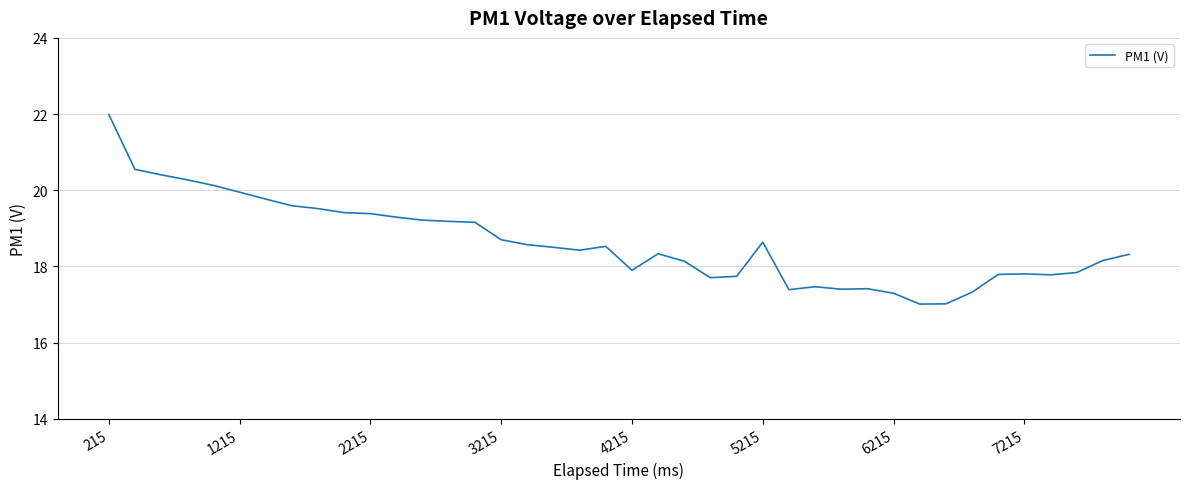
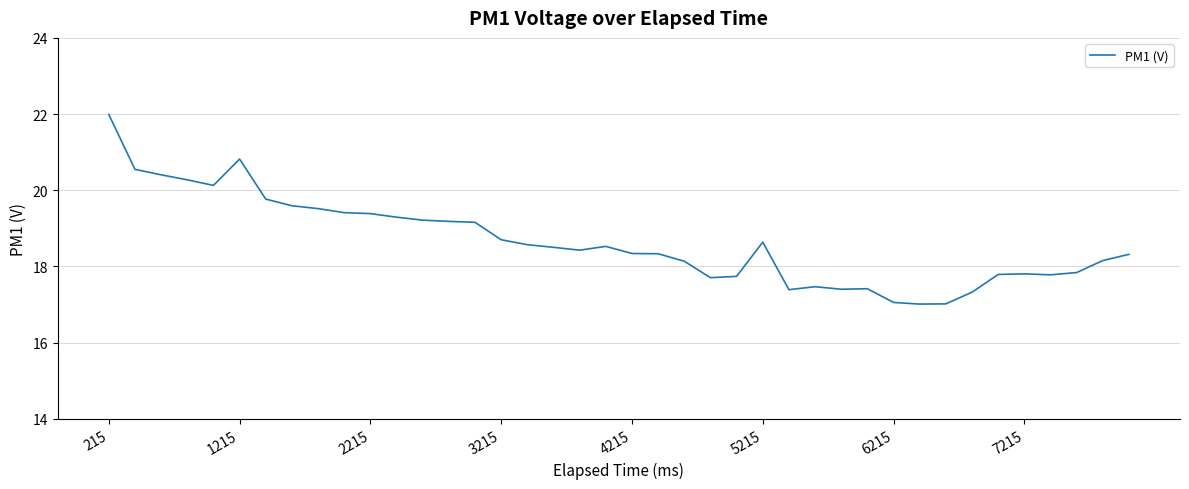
  {
    "215": 22.0,
-   "1215": 20.0,
+   "1215": 20.8,
    "2215": 19.4,
    "3215": 18.7,
-   "4215": 17.9,
+   "4215": 18.3,
    "5215": 18.6,
-   "6215": 17.3,
+   "6215": 17.1,
    "7215": 17.8
  }
